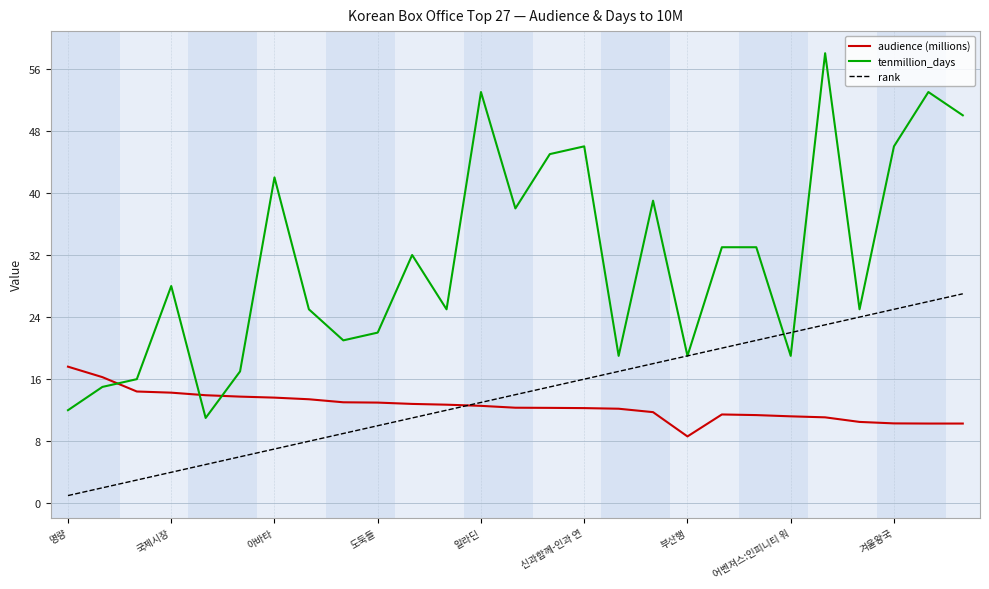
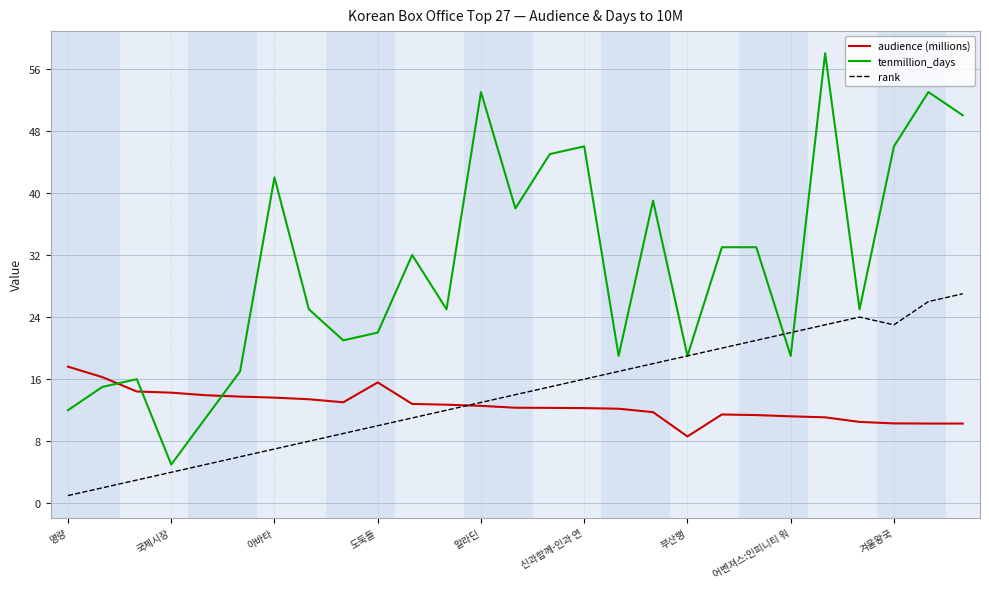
  {
    "audience (millions)": {
      "명량": 18,
      "국제시장": 14,
      "아바타": 14,
-     "도둑들": 13,
+     "도둑들": 16,
      "알라딘": 13,
      "신과함께-인과 연": 12,
      "부산행": 9,
      "어벤져스:인피니티 워": 11,
      "겨울왕국": 10
    },
    "tenmillion_days": {
      "명량": 12,
-     "국제시장": 28,
+     "국제시장": 5,
      "아바타": 42,
      "도둑들": 22,
      "알라딘": 53,
      "신과함께-인과 연": 46,
      "어벤져스:인피니티 워": 19,
      "겨울왕국": 46
    },
    "rank": {
      "명량": 1,
      "국제시장": 4,
      "아바타": 7,
      "도둑들": 10,
      "알라딘": 13,
      "신과함께-인과 연": 16,
      "어벤져스:인피니티 워": 22,
-     "겨울왕국": 25
+     "겨울왕국": 23
    }
  }
